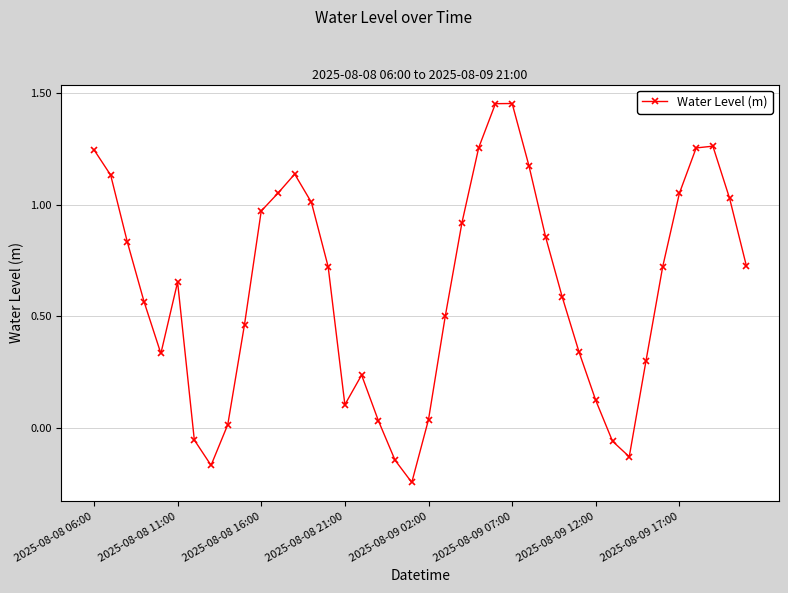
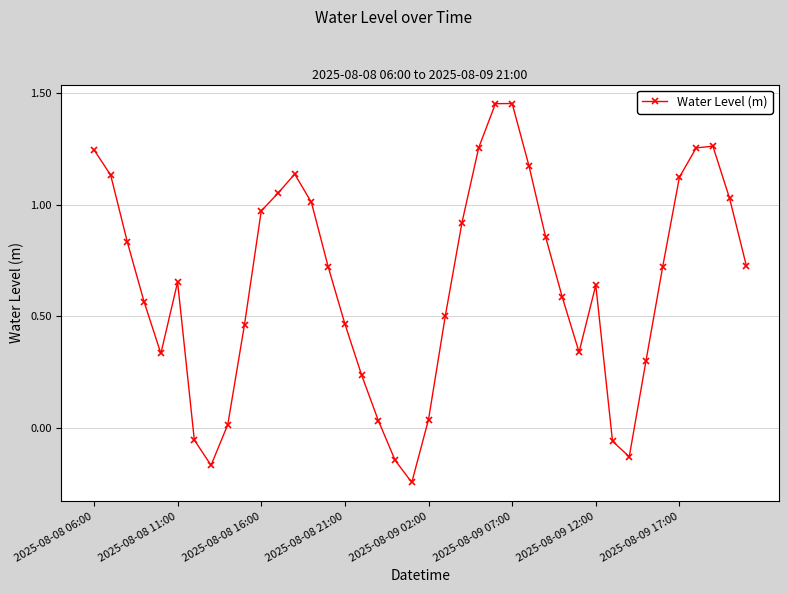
  {
    "2025-08-08 06:00": 1.25,
    "2025-08-08 11:00": 0.65,
    "2025-08-08 16:00": 0.97,
-   "2025-08-08 21:00": 0.10,
+   "2025-08-08 21:00": 0.47,
    "2025-08-09 02:00": 0.04,
    "2025-08-09 07:00": 1.45,
-   "2025-08-09 12:00": 0.12,
-   "2025-08-09 17:00": 1.05
+   "2025-08-09 12:00": 0.64,
+   "2025-08-09 17:00": 1.12
  }
